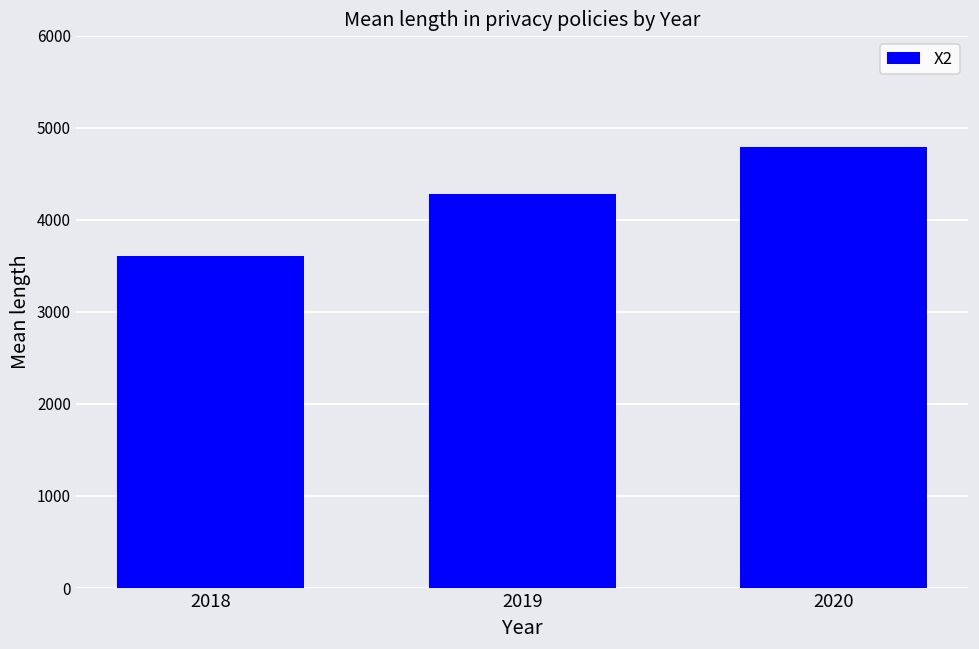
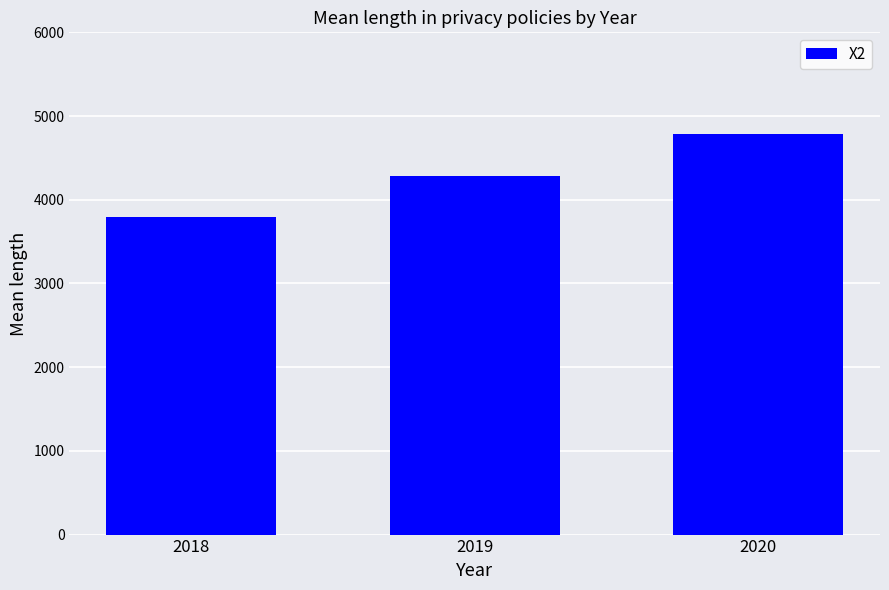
  {
-   "2018": 3600,
+   "2018": 3800,
    "2019": 4300,
    "2020": 4800
  }
